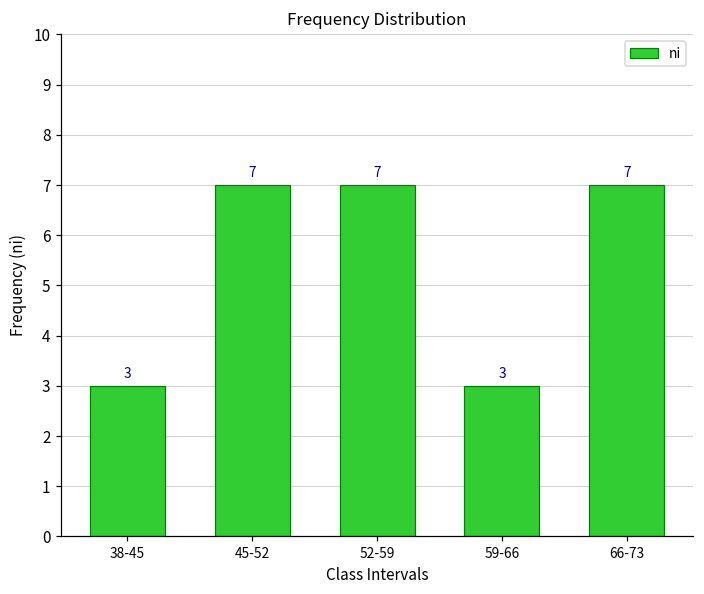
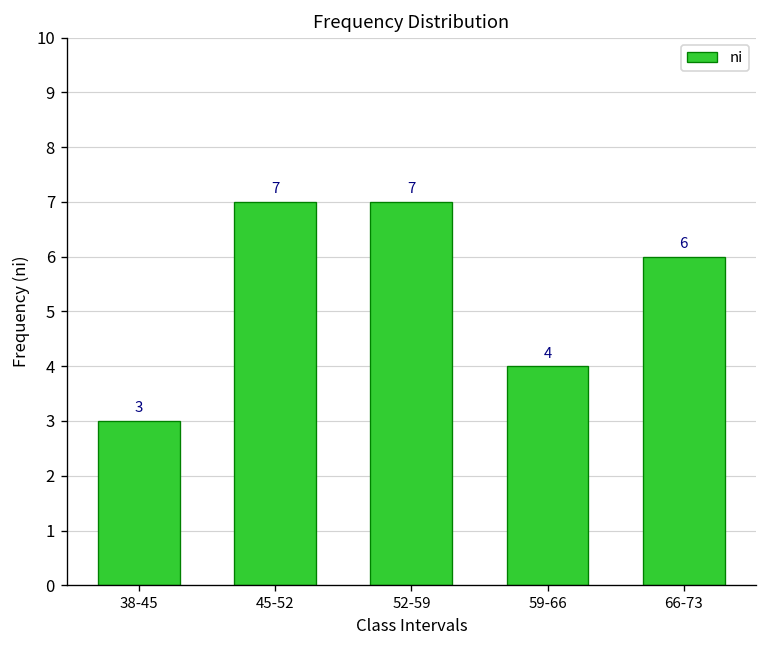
  {
    "38-45": 3,
    "45-52": 7,
    "52-59": 7,
-   "59-66": 3,
-   "66-73": 7
+   "59-66": 4,
+   "66-73": 6
  }
